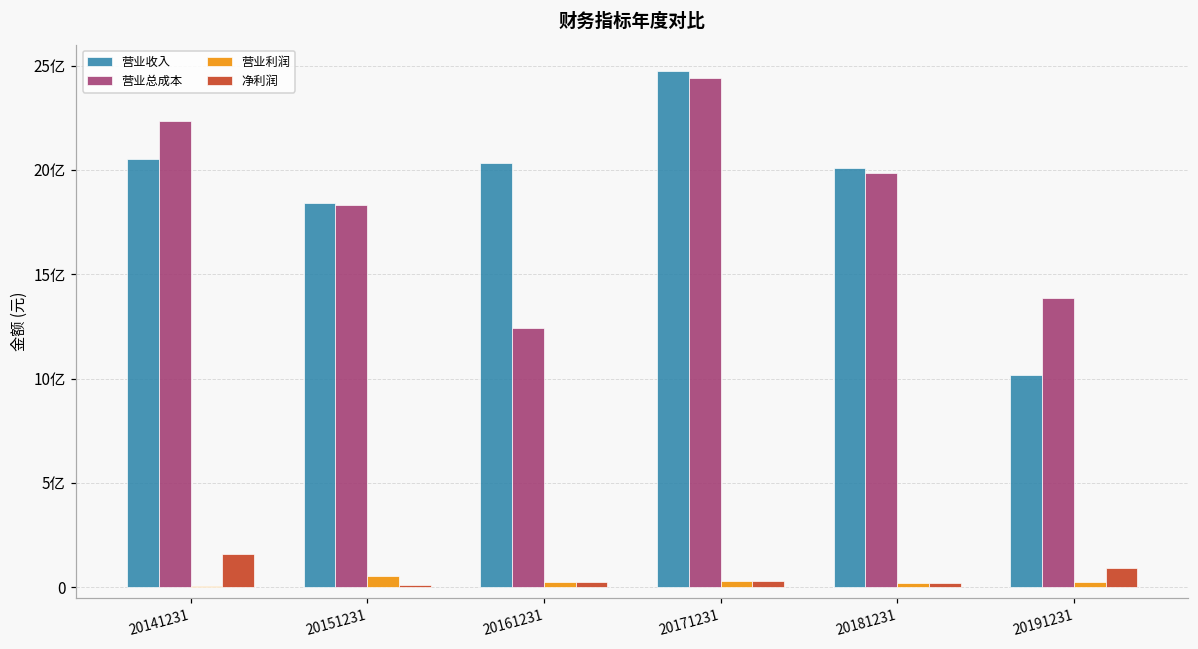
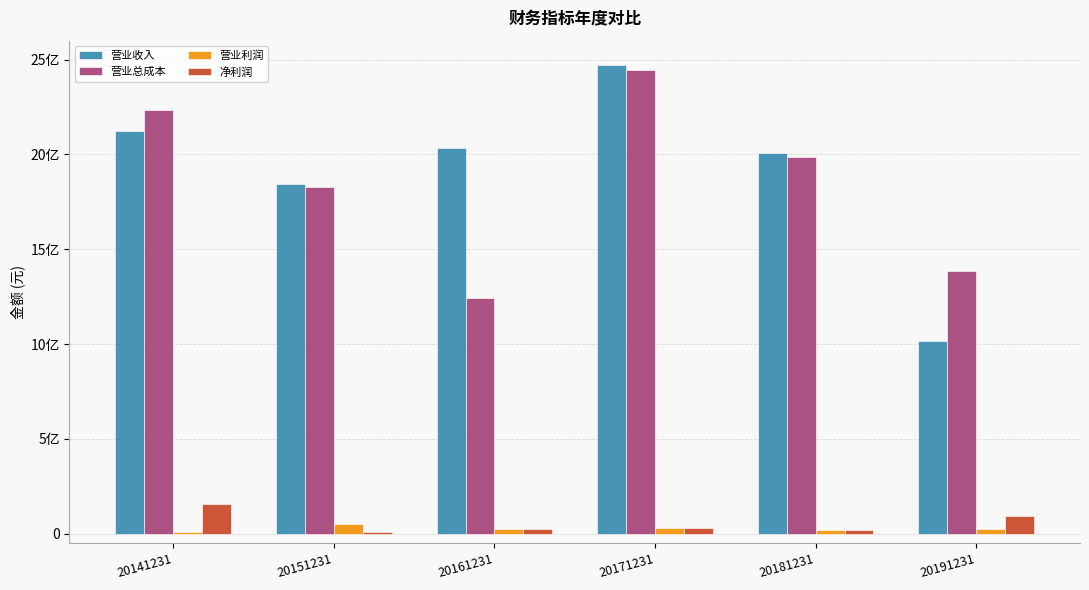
  {
    "营业收入": {
-     "20141231": "20.5亿",
+     "20141231": "21.2亿",
      "20151231": "18.4亿",
      "20161231": "20.3亿",
      "20171231": "24.7亿",
      "20181231": "20.1亿",
      "20191231": "10.2亿"
    },
    "营业总成本": {
      "20141231": "22.3亿",
      "20151231": "18.3亿",
      "20161231": "12.4亿",
      "20171231": "24.4亿",
      "20181231": "19.8亿",
      "20191231": "13.8亿"
    },
    "营业利润": {
      "20151231": "0.5亿",
      "20161231": "0.3亿",
      "20171231": "0.3亿",
      "20181231": "0.2亿",
      "20191231": "0.2亿"
    },
    "净利润": {
      "20141231": "1.6亿",
      "20161231": "0.2亿",
      "20171231": "0.3亿",
      "20181231": "0.2亿",
      "20191231": "0.9亿"
    }
  }
